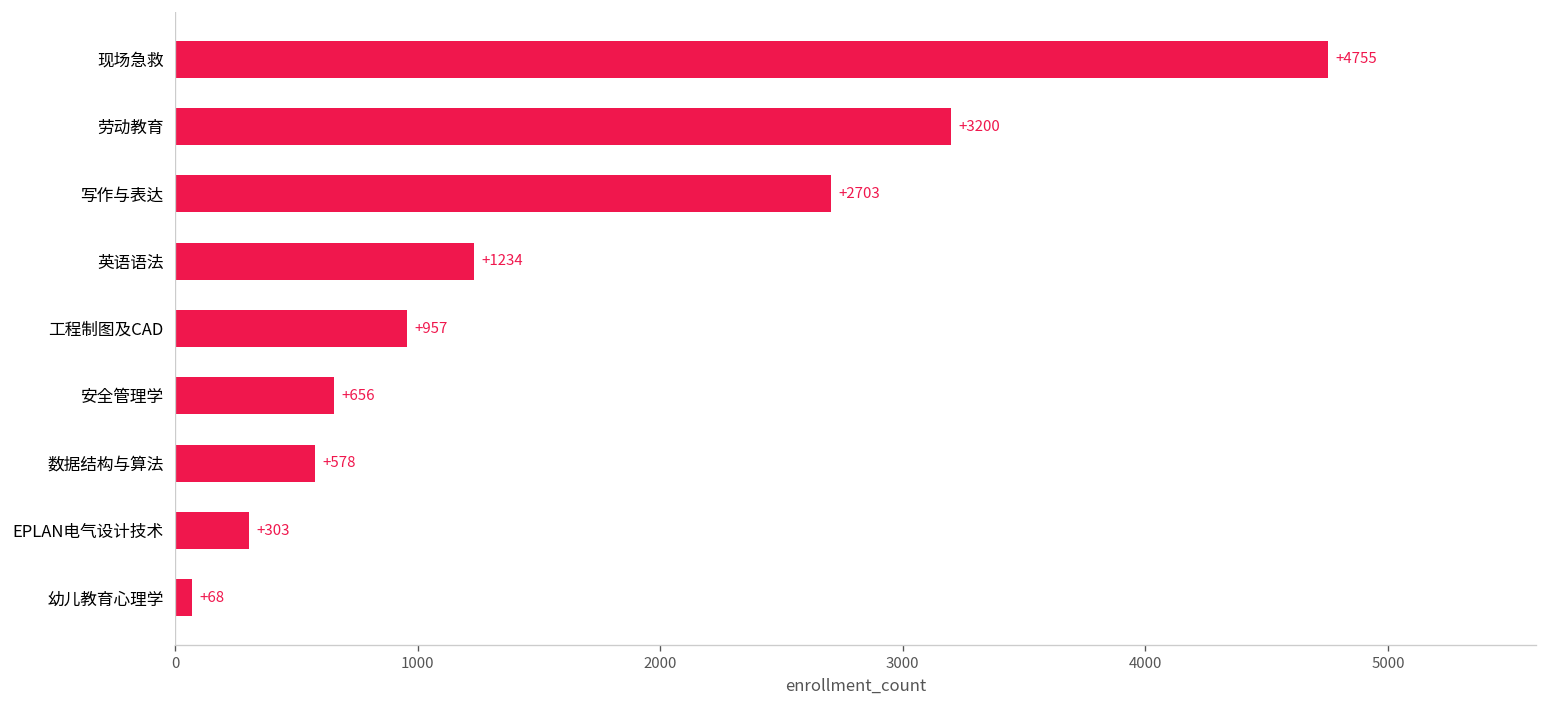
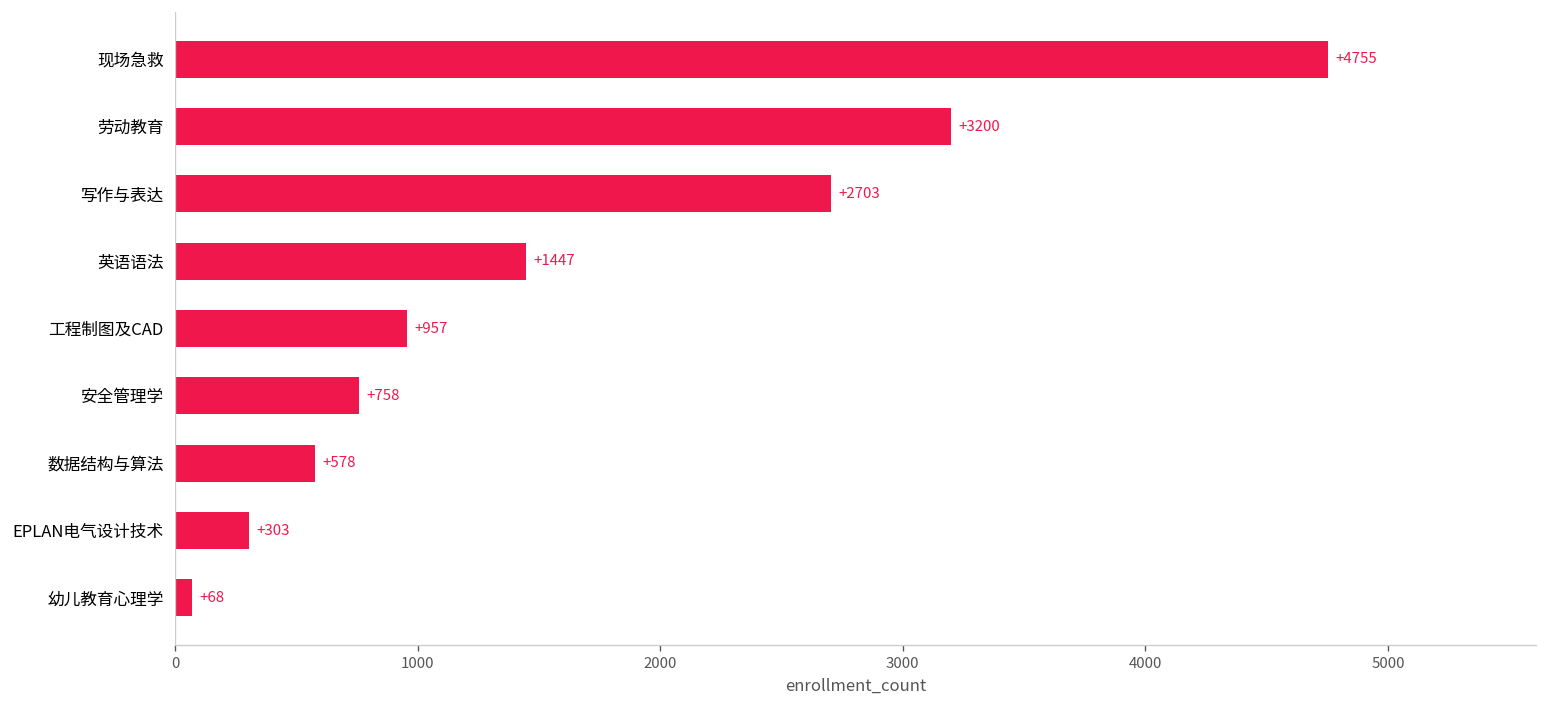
  {
    "现场急救": "+4755",
    "劳动教育": "+3200",
    "写作与表达": "+2703",
-   "英语语法": "+1234",
+   "英语语法": "+1447",
    "工程制图及CAD": "+957",
-   "安全管理学": "+656",
+   "安全管理学": "+758",
    "数据结构与算法": "+578",
    "EPLAN电气设计技术": "+303",
    "幼儿教育心理学": "+68"
  }
